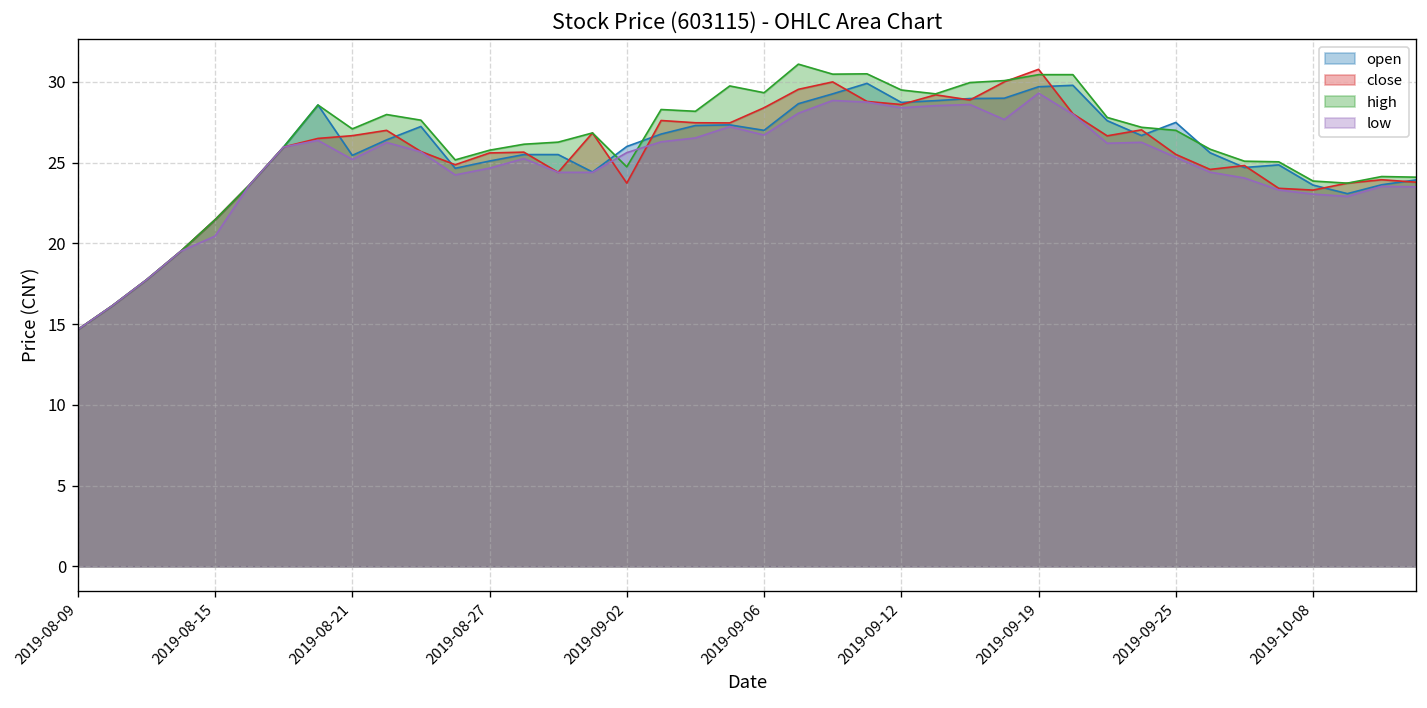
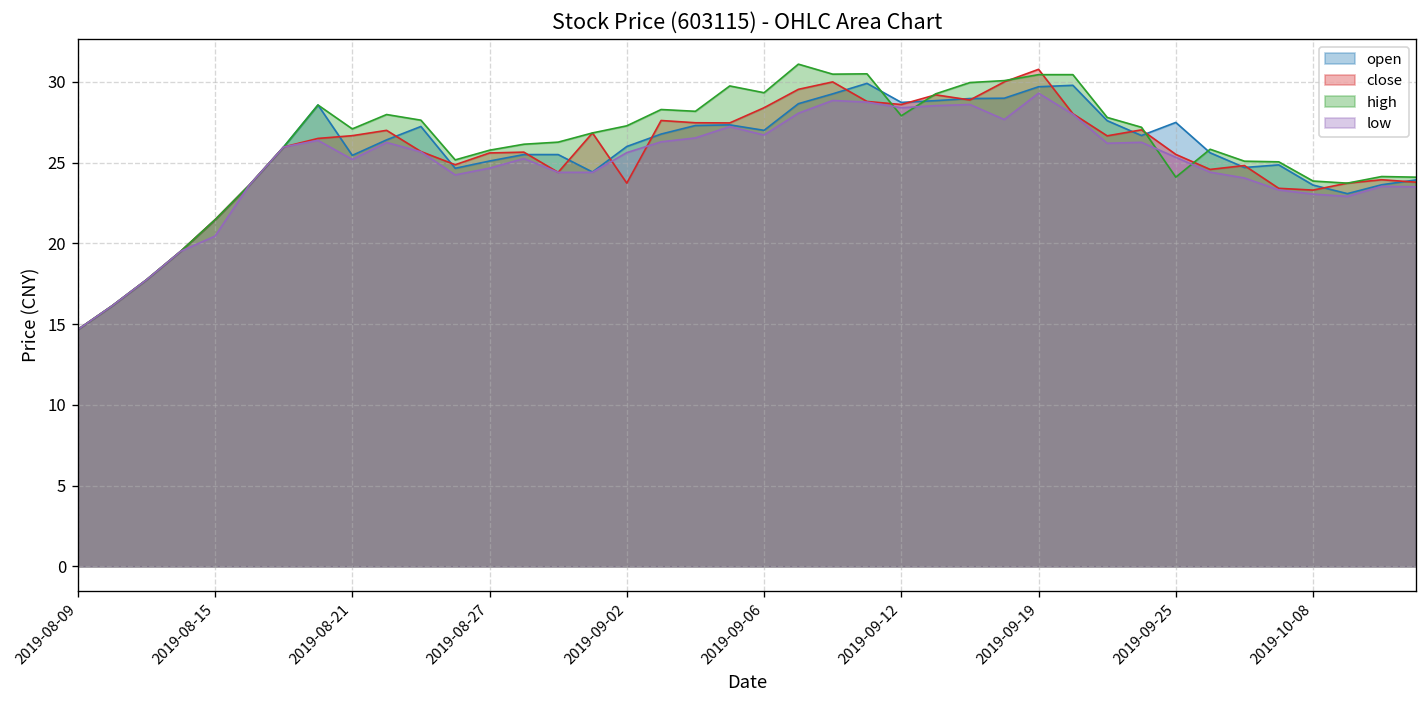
  {
    "open": {
      "2019-08-21": 25.5,
      "2019-08-27": 25.1,
      "2019-09-02": 26.0,
      "2019-09-06": 27.0,
      "2019-09-19": 29.7,
      "2019-09-25": 27.5,
      "2019-10-08": 23.6
    },
    "close": {
      "2019-08-21": 26.7,
      "2019-09-02": 23.7,
      "2019-09-06": 28.4,
      "2019-09-19": 30.8,
      "2019-10-08": 23.3
    },
    "high": {
      "2019-08-21": 27.1,
-     "2019-09-02": 24.7,
+     "2019-09-02": 27.3,
      "2019-09-06": 29.3,
-     "2019-09-12": 29.5,
+     "2019-09-12": 27.9,
      "2019-09-19": 30.5,
-     "2019-09-25": 27.0,
+     "2019-09-25": 24.1,
      "2019-10-08": 23.9
    },
    "low": {
      "2019-08-15": 20.5,
      "2019-08-21": 25.2,
      "2019-08-27": 24.7,
      "2019-09-02": 25.6,
      "2019-09-06": 26.7,
      "2019-09-12": 28.4,
      "2019-09-19": 29.3,
      "2019-10-08": 23.1
    }
  }
